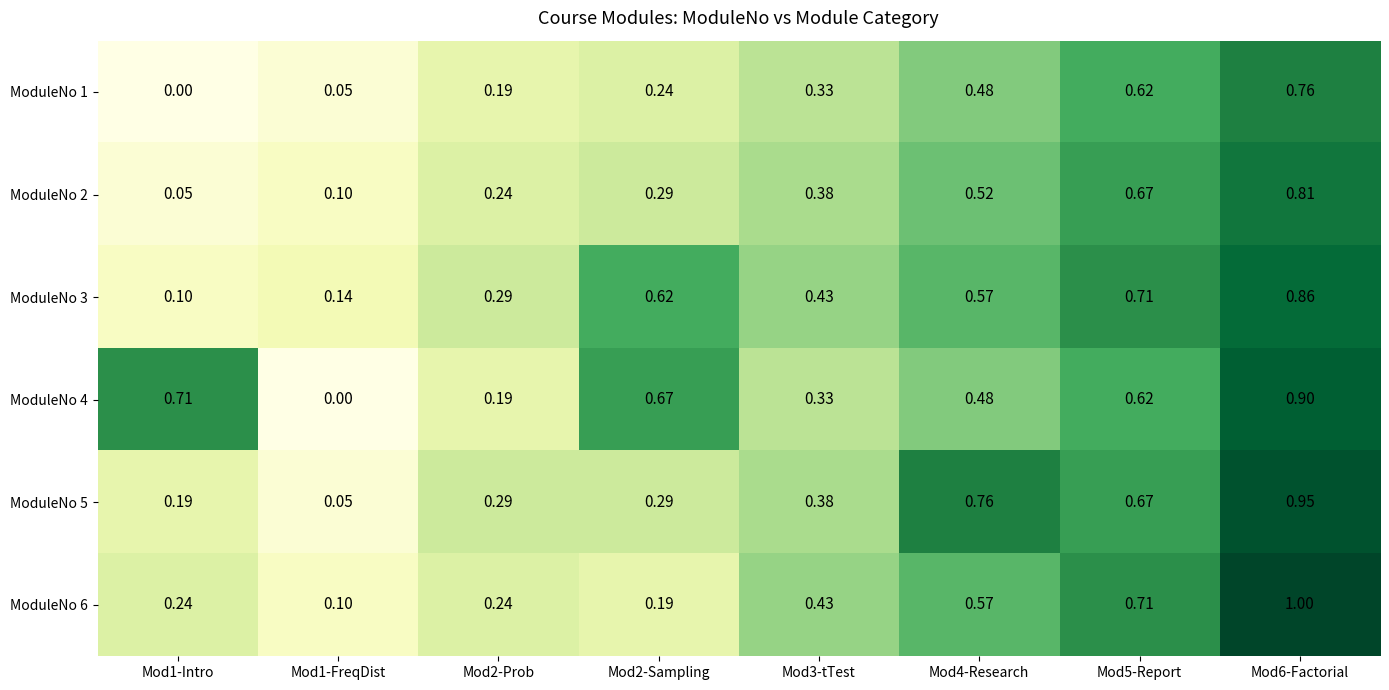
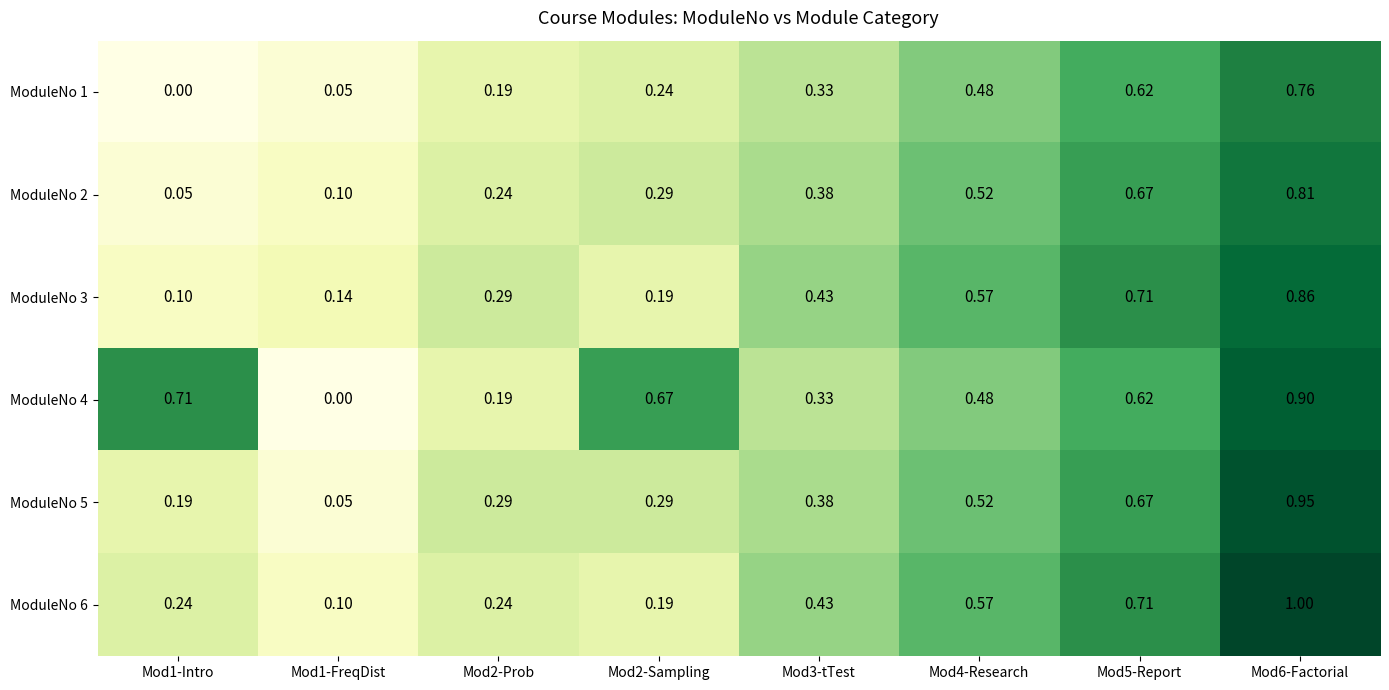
  {
    "ModuleNo 1": {
      "Mod1-Intro": 0.00,
      "Mod1-FreqDist": 0.05,
      "Mod2-Prob": 0.19,
      "Mod2-Sampling": 0.24,
      "Mod3-tTest": 0.33,
      "Mod4-Research": 0.48,
      "Mod5-Report": 0.62,
      "Mod6-Factorial": 0.76
    },
    "ModuleNo 2": {
      "Mod1-Intro": 0.05,
      "Mod1-FreqDist": 0.10,
      "Mod2-Prob": 0.24,
      "Mod2-Sampling": 0.29,
      "Mod3-tTest": 0.38,
      "Mod4-Research": 0.52,
      "Mod5-Report": 0.67,
      "Mod6-Factorial": 0.81
    },
    "ModuleNo 3": {
      "Mod1-Intro": 0.10,
      "Mod1-FreqDist": 0.14,
      "Mod2-Prob": 0.29,
-     "Mod2-Sampling": 0.62,
+     "Mod2-Sampling": 0.19,
      "Mod3-tTest": 0.43,
      "Mod4-Research": 0.57,
      "Mod5-Report": 0.71,
      "Mod6-Factorial": 0.86
    },
    "ModuleNo 4": {
      "Mod1-Intro": 0.71,
      "Mod1-FreqDist": 0.00,
      "Mod2-Prob": 0.19,
      "Mod2-Sampling": 0.67,
      "Mod3-tTest": 0.33,
      "Mod4-Research": 0.48,
      "Mod5-Report": 0.62,
      "Mod6-Factorial": 0.90
    },
    "ModuleNo 5": {
      "Mod1-Intro": 0.19,
      "Mod1-FreqDist": 0.05,
      "Mod2-Prob": 0.29,
      "Mod2-Sampling": 0.29,
      "Mod3-tTest": 0.38,
-     "Mod4-Research": 0.76,
+     "Mod4-Research": 0.52,
      "Mod5-Report": 0.67,
      "Mod6-Factorial": 0.95
    },
    "ModuleNo 6": {
      "Mod1-Intro": 0.24,
      "Mod1-FreqDist": 0.10,
      "Mod2-Prob": 0.24,
      "Mod2-Sampling": 0.19,
      "Mod3-tTest": 0.43,
      "Mod4-Research": 0.57,
      "Mod5-Report": 0.71,
      "Mod6-Factorial": 1.00
    }
  }
